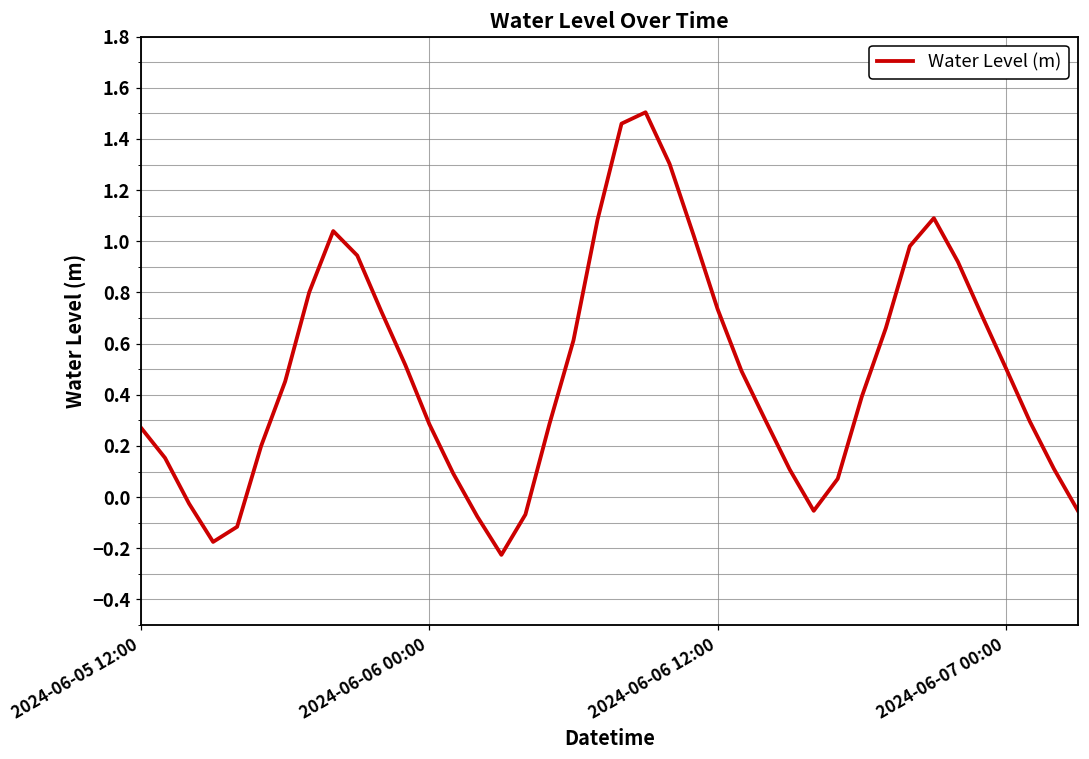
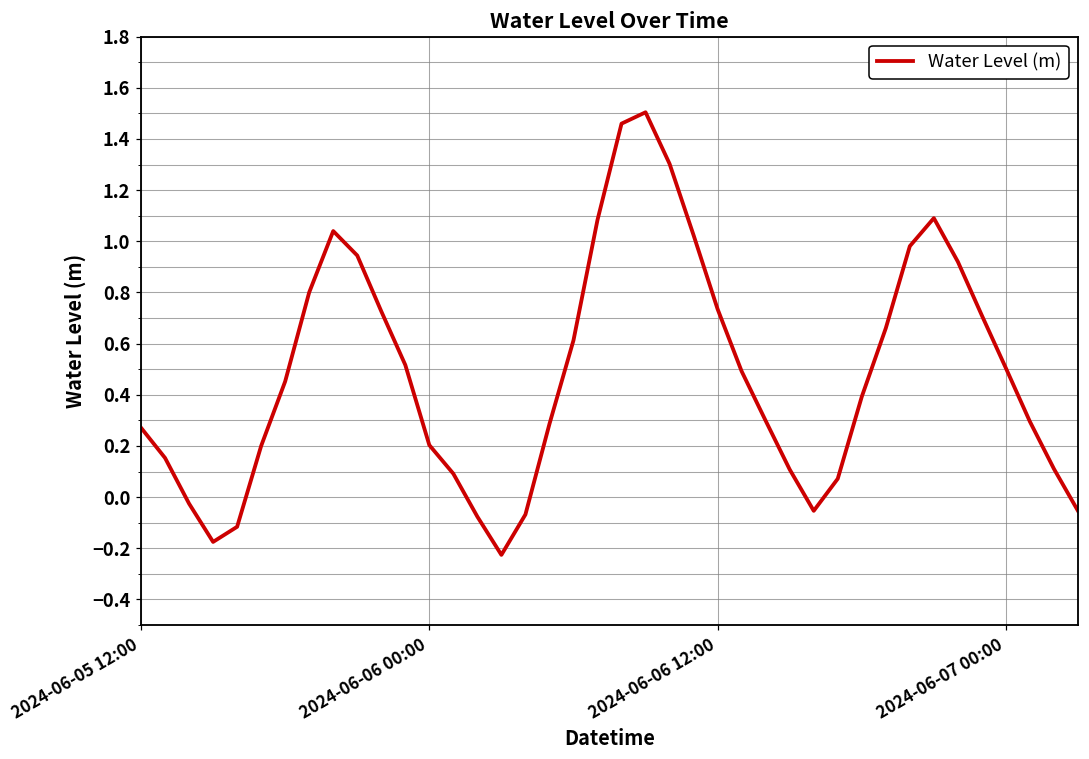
  {
    "2024-06-05 12:00": 0.27,
-   "2024-06-06 00:00": 0.29,
+   "2024-06-06 00:00": 0.20,
    "2024-06-06 12:00": 0.73,
    "2024-06-07 00:00": 0.50
  }
